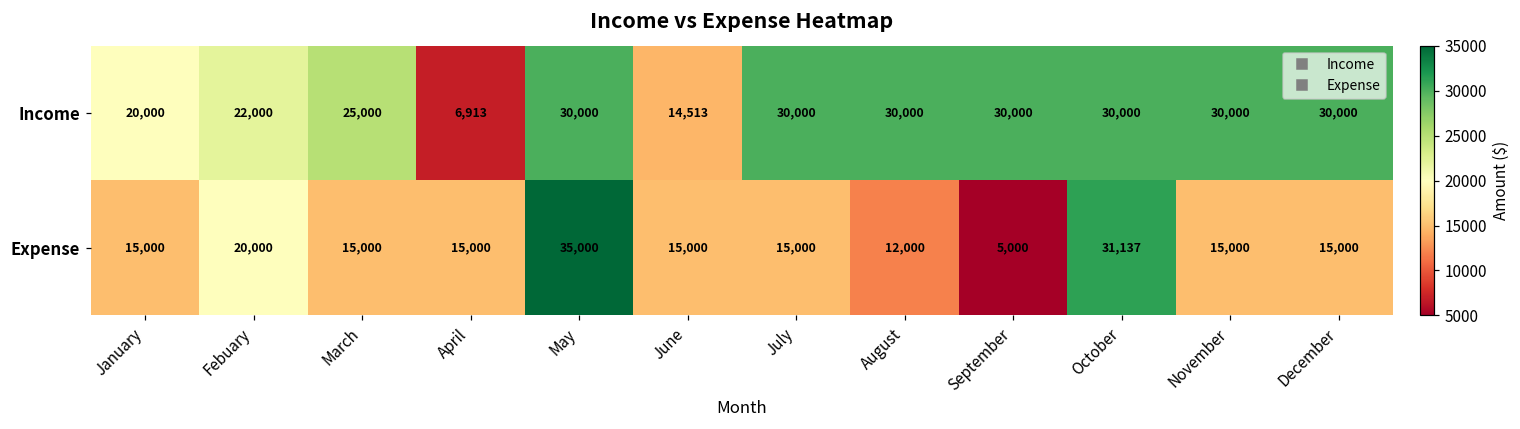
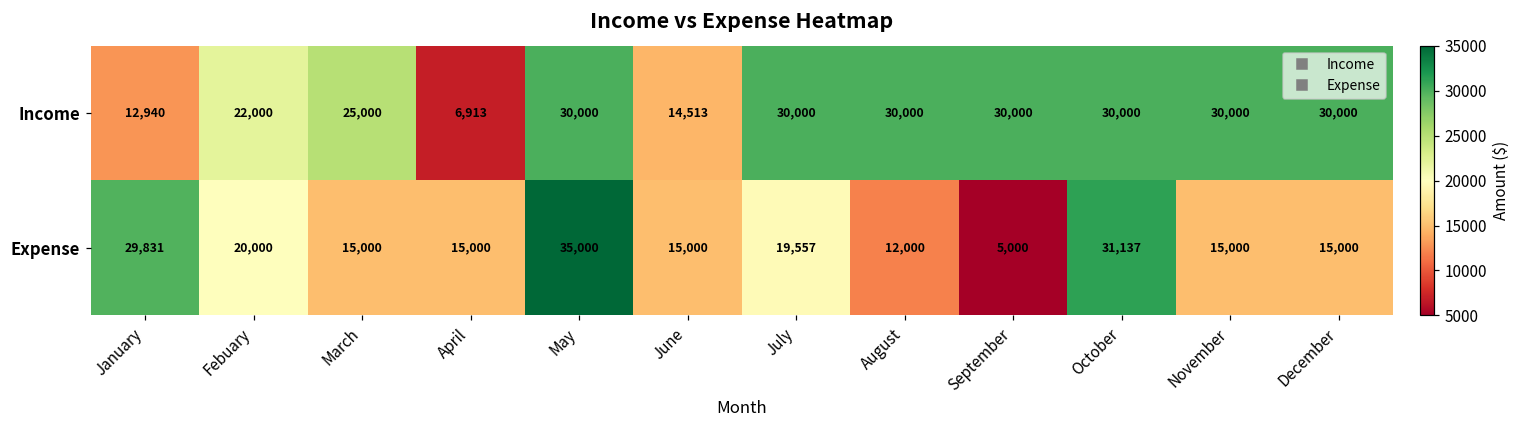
  {
    "Income": {
-     "January": "20,000",
+     "January": "12,940",
      "Febuary": "22,000",
      "March": "25,000",
      "April": "6,913",
      "May": "30,000",
      "June": "14,513",
      "July": "30,000",
      "August": "30,000",
      "September": "30,000",
      "October": "30,000",
      "November": "30,000",
      "December": "30,000"
    },
    "Expense": {
-     "January": "15,000",
+     "January": "29,831",
      "Febuary": "20,000",
      "March": "15,000",
      "April": "15,000",
      "May": "35,000",
      "June": "15,000",
-     "July": "15,000",
+     "July": "19,557",
      "August": "12,000",
      "September": "5,000",
      "October": "31,137",
      "November": "15,000",
      "December": "15,000"
    }
  }
